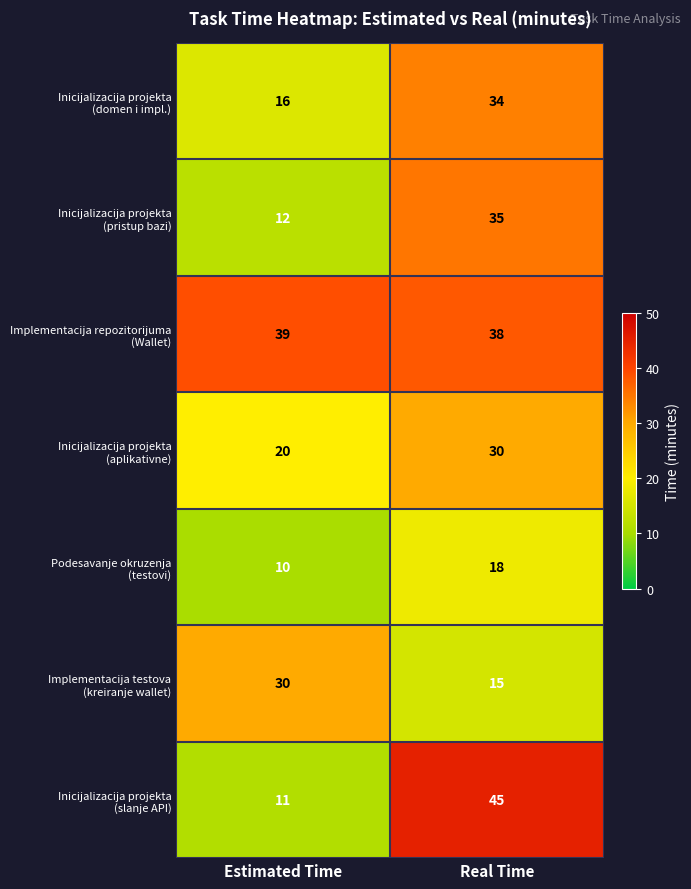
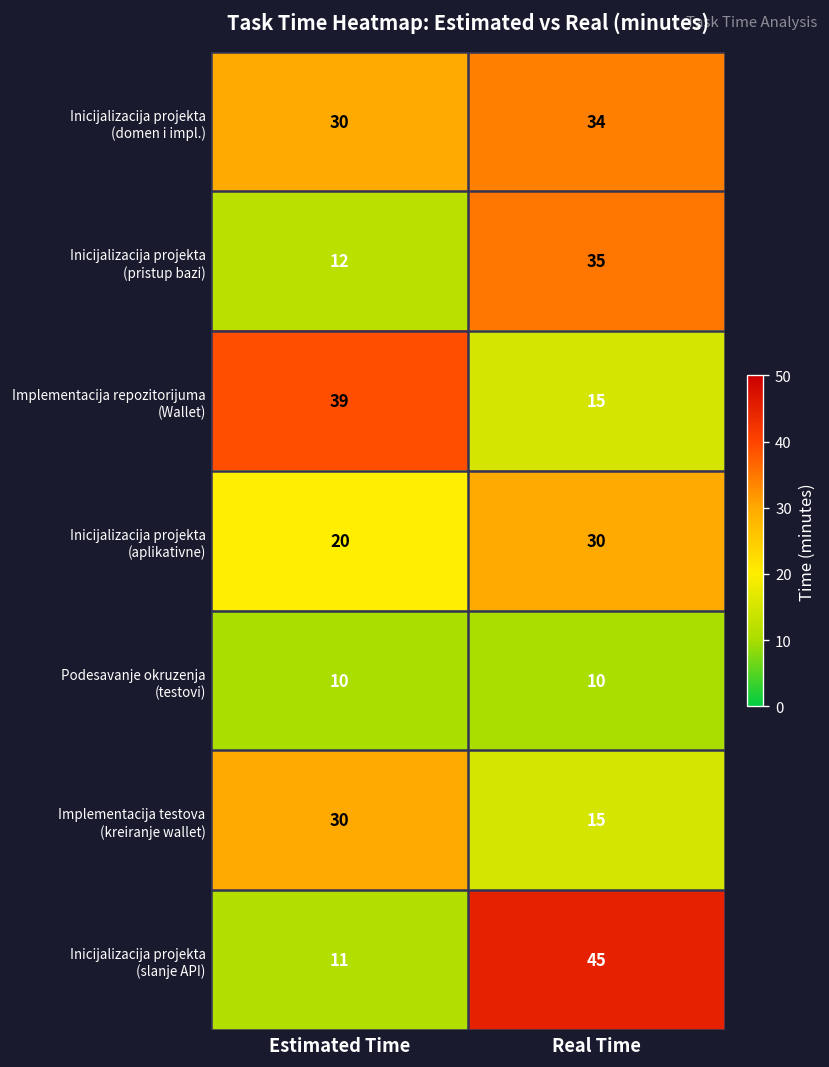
  {
    "Inicijalizacija projekta (domen i impl.)": {
-     "Estimated Time": 16,
+     "Estimated Time": 30,
      "Real Time": 34
    },
    "Inicijalizacija projekta (pristup bazi)": {
      "Estimated Time": 12,
      "Real Time": 35
    },
    "Implementacija repozitorijuma (Wallet)": {
      "Estimated Time": 39,
-     "Real Time": 38
+     "Real Time": 15
    },
    "Inicijalizacija projekta (aplikativne)": {
      "Estimated Time": 20,
      "Real Time": 30
    },
    "Podesavanje okruzenja (testovi)": {
      "Estimated Time": 10,
-     "Real Time": 18
+     "Real Time": 10
    },
    "Implementacija testova (kreiranje wallet)": {
      "Estimated Time": 30,
      "Real Time": 15
    },
    "Inicijalizacija projekta (slanje API)": {
      "Estimated Time": 11,
      "Real Time": 45
    }
  }
